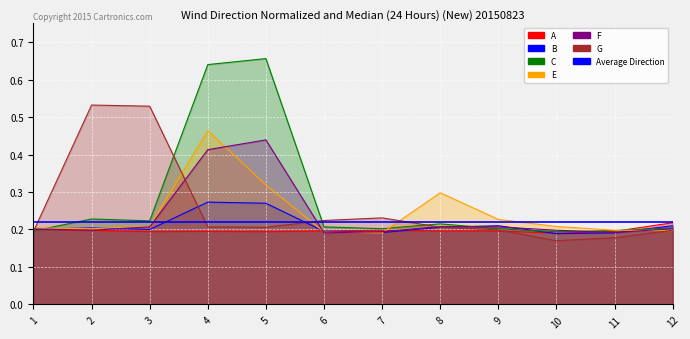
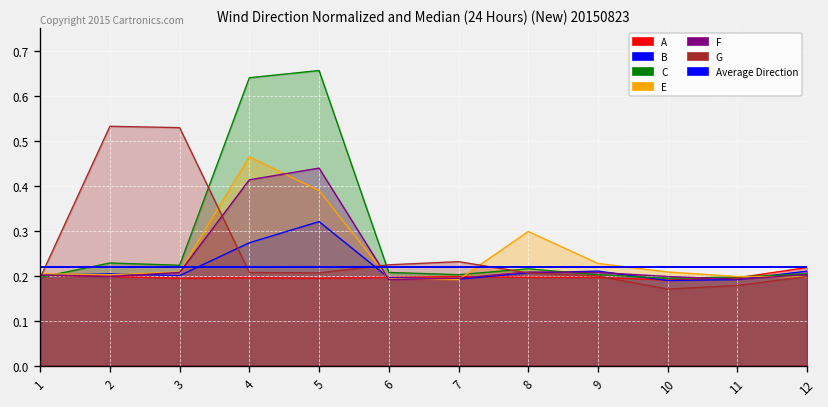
  {
    "B": {
      "4": 0.27,
-     "5": 0.27
+     "5": 0.32
    },
    "C": {
      "2": 0.23,
      "3": 0.22,
      "4": 0.64,
      "5": 0.66,
      "6": 0.21,
      "8": 0.22
    },
    "E": {
      "4": 0.46,
-     "5": 0.32,
+     "5": 0.39,
      "8": 0.30,
      "9": 0.23,
      "10": 0.21
    }
  }
